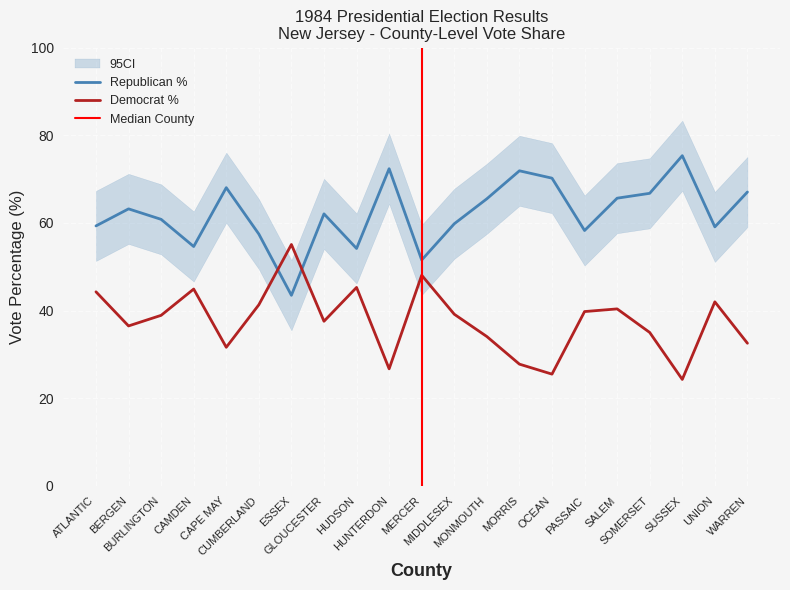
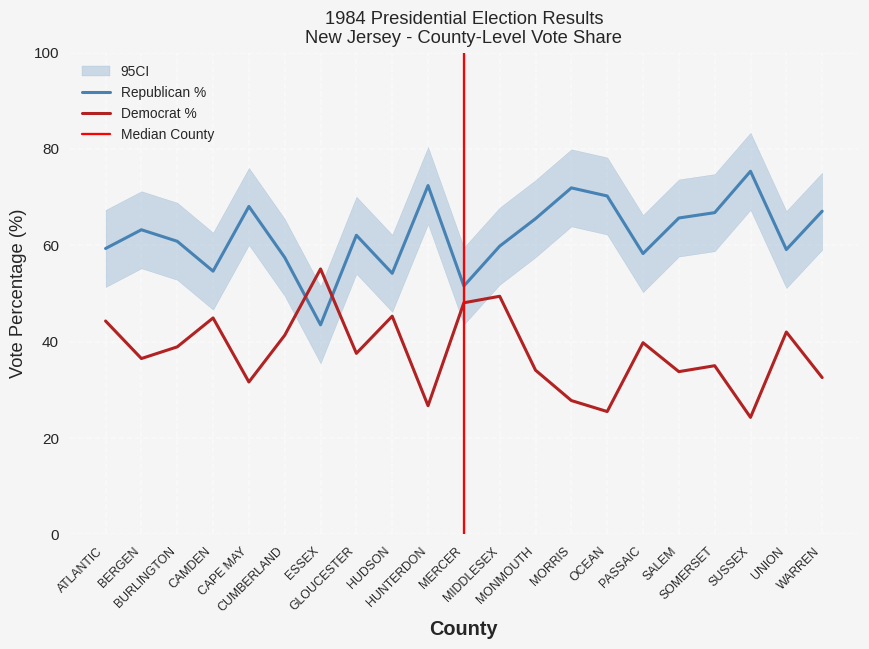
  {
    "Democrat %": {
      "ATLANTIC": 44,
      "BERGEN": 37,
      "BURLINGTON": 39,
      "CAMDEN": 45,
      "CAPE MAY": 32,
      "CUMBERLAND": 41,
      "ESSEX": 55,
      "GLOUCESTER": 38,
      "HUDSON": 45,
      "HUNTERDON": 27,
      "MERCER": 48,
-     "MIDDLESEX": 39,
+     "MIDDLESEX": 49,
      "MONMOUTH": 34,
      "MORRIS": 28,
      "OCEAN": 26,
      "PASSAIC": 40,
-     "SALEM": 40,
+     "SALEM": 34,
      "SOMERSET": 35,
      "SUSSEX": 24,
      "UNION": 42,
      "WARREN": 33
    }
  }
